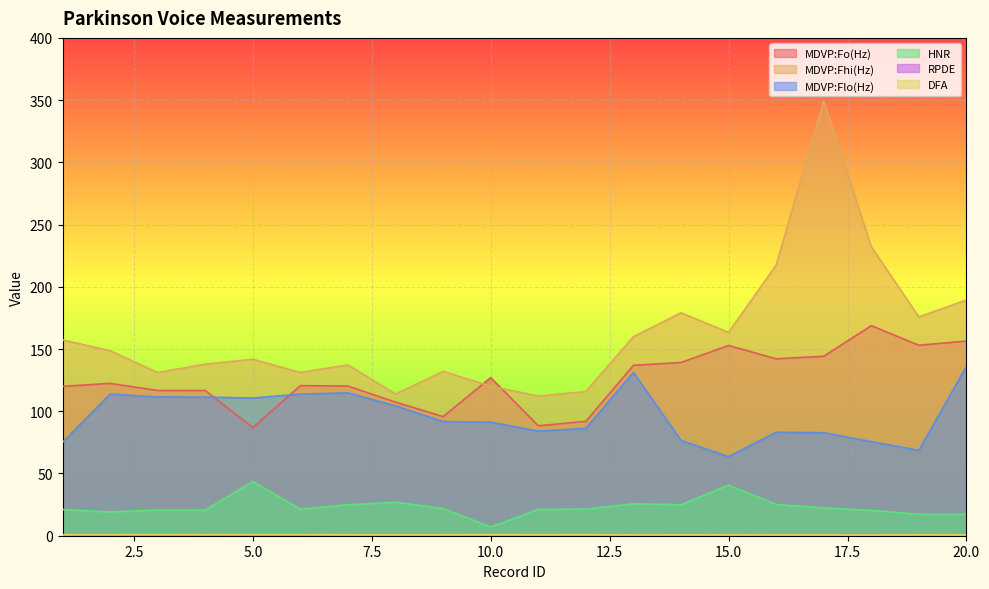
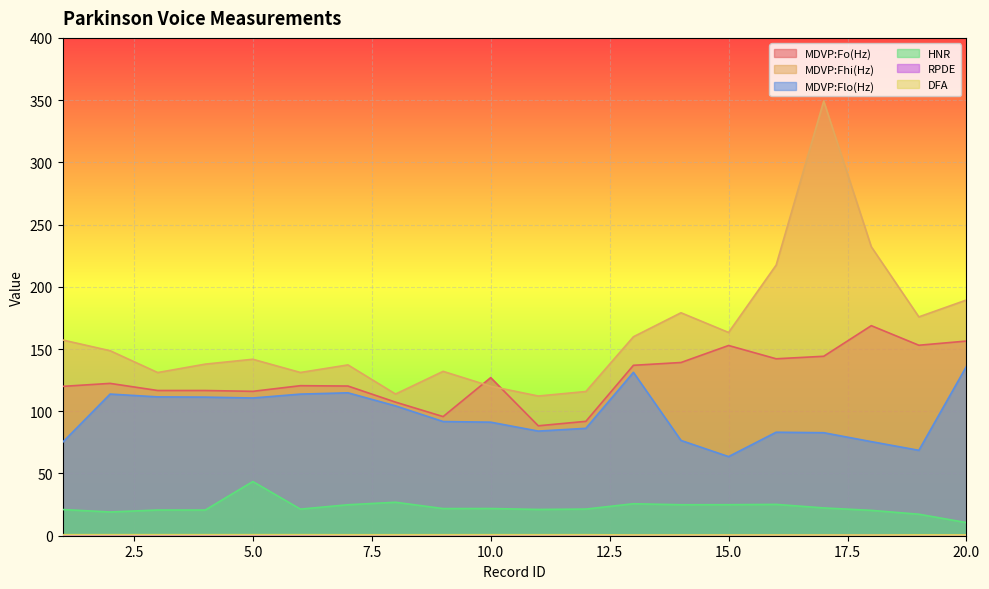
  {
    "MDVP:Fo(Hz)": {
-     "5.0": 87,
+     "5.0": 116,
      "10.0": 127,
      "15.0": 153,
      "20.0": 156
    },
    "MDVP:Flo(Hz)": {
      "5.0": 111,
      "10.0": 91,
      "15.0": 64,
      "20.0": 136
    },
    "HNR": {
      "5.0": 44,
-     "10.0": 7,
-     "15.0": 41,
-     "20.0": 17
+     "10.0": 22,
+     "15.0": 25,
+     "20.0": 11
    }
  }
